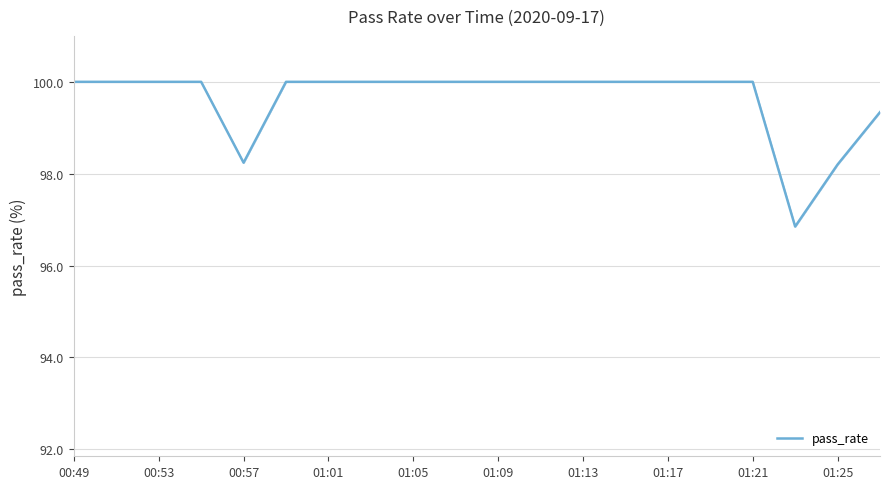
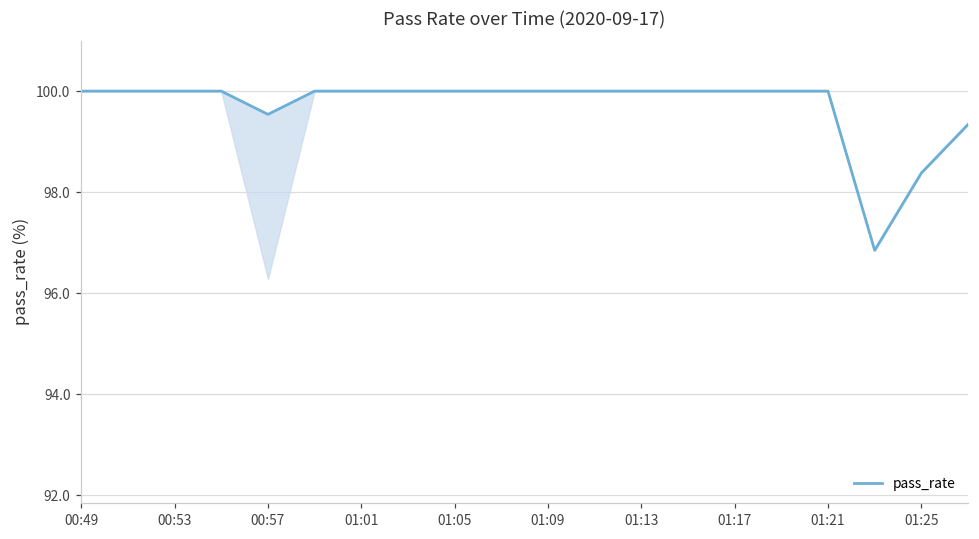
  {
    "00:49": 100.0,
    "00:53": 100.0,
-   "00:57": 98.2,
+   "00:57": 99.5,
    "01:01": 100.0,
    "01:05": 100.0,
    "01:09": 100.0,
    "01:13": 100.0,
    "01:17": 100.0,
    "01:21": 100.0,
-   "01:25": 98.2
+   "01:25": 98.4
  }
